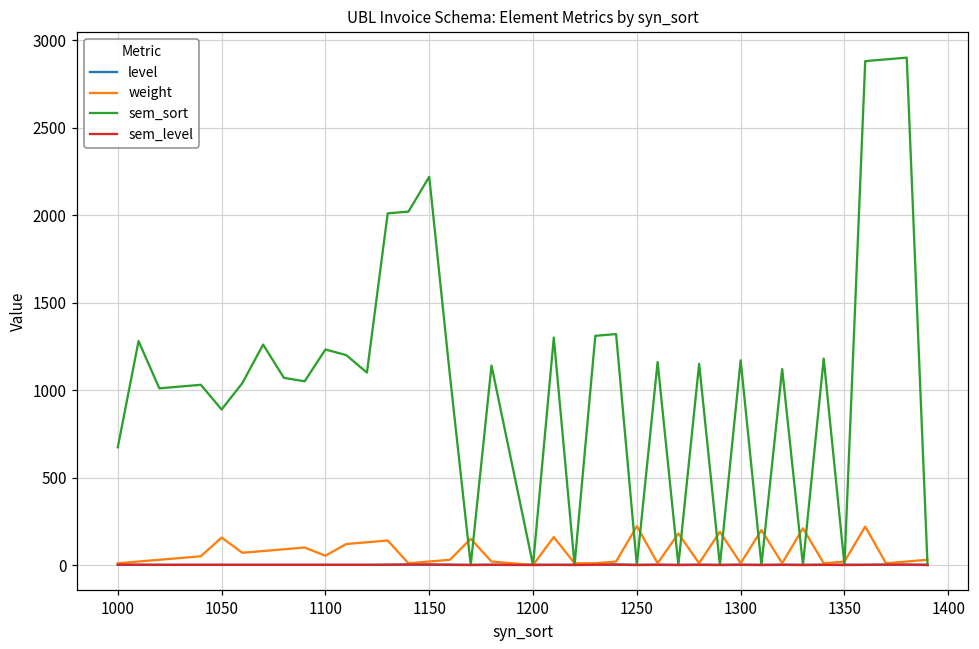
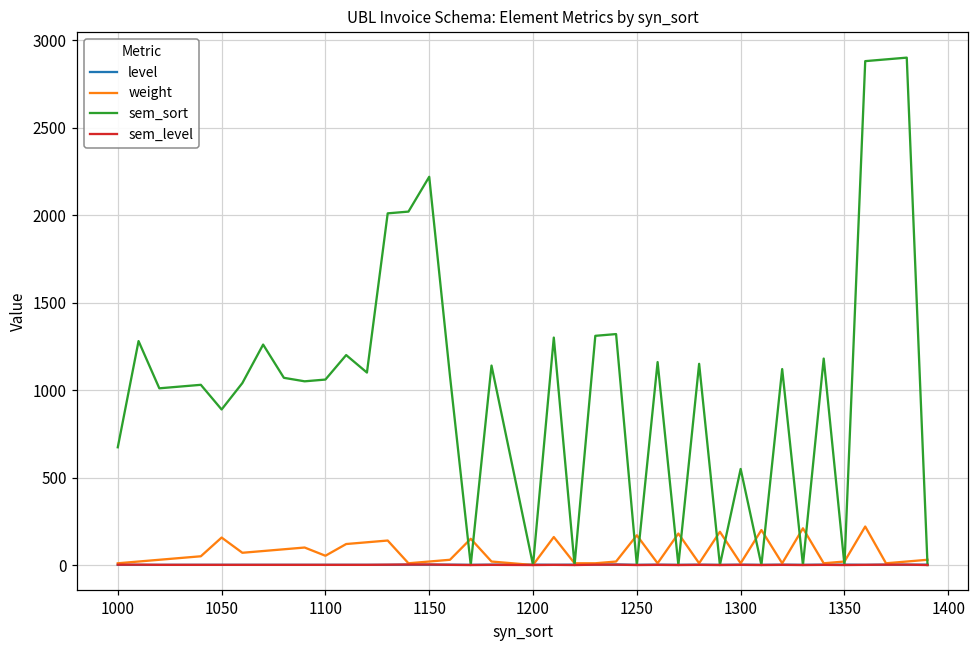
  {
    "weight": {
      "1050": 160,
      "1100": 50,
      "1150": 20,
-     "1250": 220,
+     "1250": 170,
      "1350": 20
    },
    "sem_sort": {
      "1000": 670,
      "1050": 890,
-     "1100": 1230,
+     "1100": 1060,
      "1150": 2220,
-     "1300": 1170
+     "1300": 550
    }
  }
